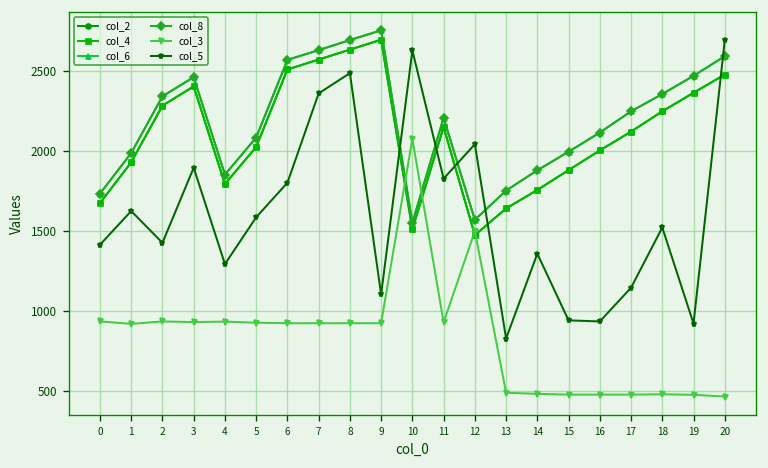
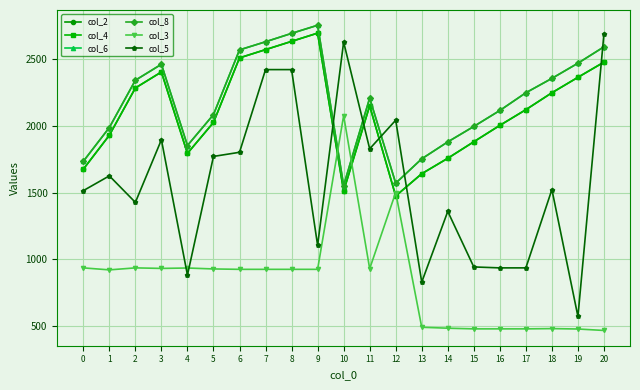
  {
    "col_5": {
-     "0": 1420,
+     "0": 1520,
      "1": 1630,
      "2": 1430,
      "3": 1900,
-     "4": 1290,
-     "5": 1590,
+     "4": 880,
+     "5": 1770,
      "6": 1800,
-     "7": 2360,
-     "8": 2490,
+     "7": 2420,
+     "8": 2420,
      "9": 1100,
      "10": 2630,
      "11": 1830,
      "12": 2040,
      "13": 830,
      "14": 1360,
      "15": 940,
      "16": 940,
-     "17": 1150,
+     "17": 940,
      "18": 1520,
-     "19": 920,
+     "19": 570,
      "20": 2690
    }
  }
